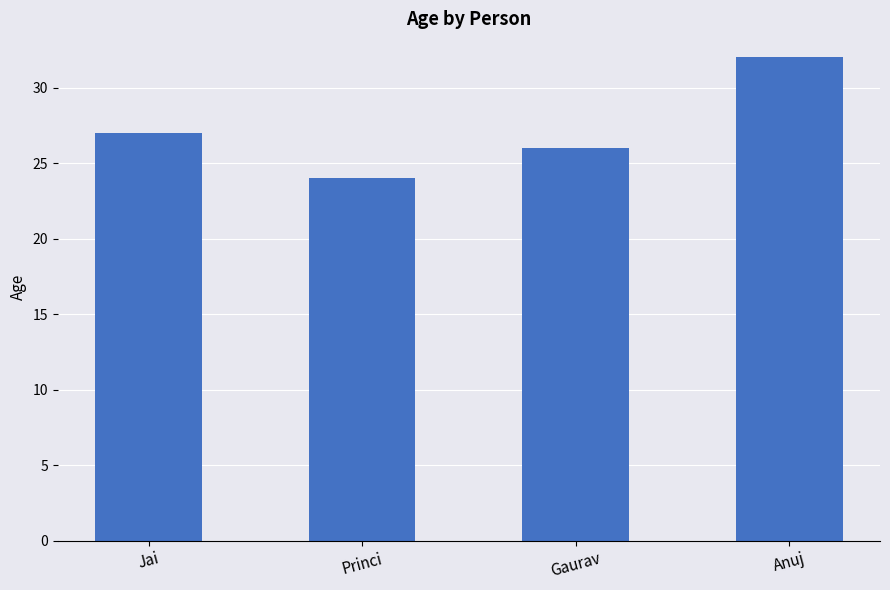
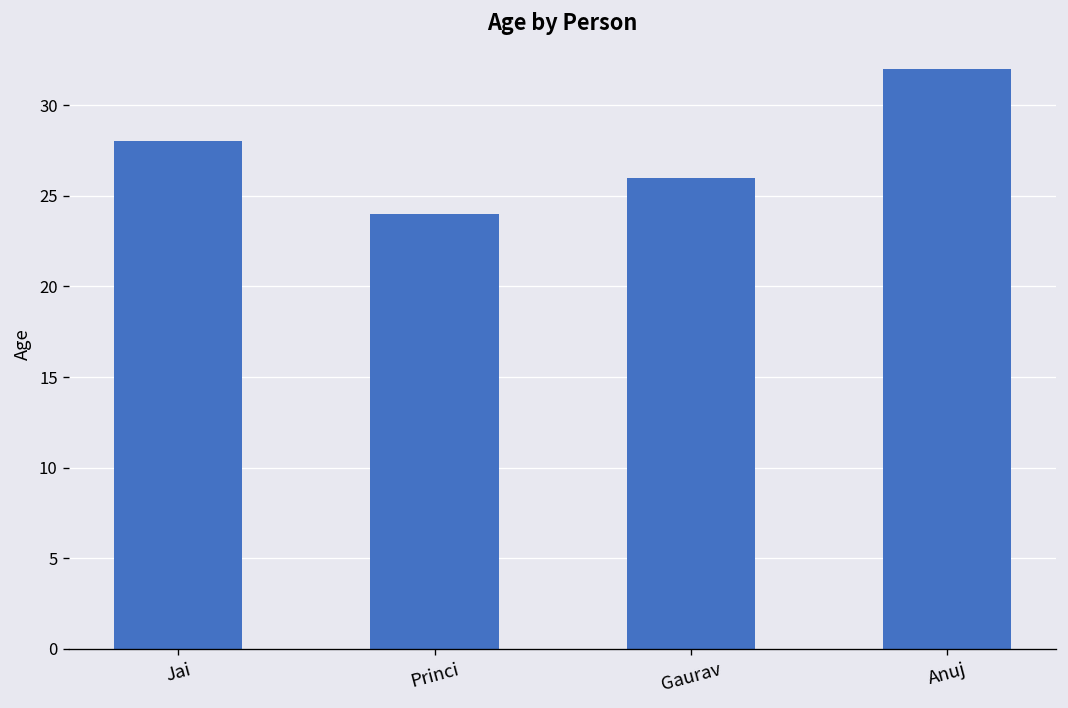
  {
-   "Jai": 27,
+   "Jai": 28,
    "Princi": 24,
    "Gaurav": 26,
    "Anuj": 32
  }
